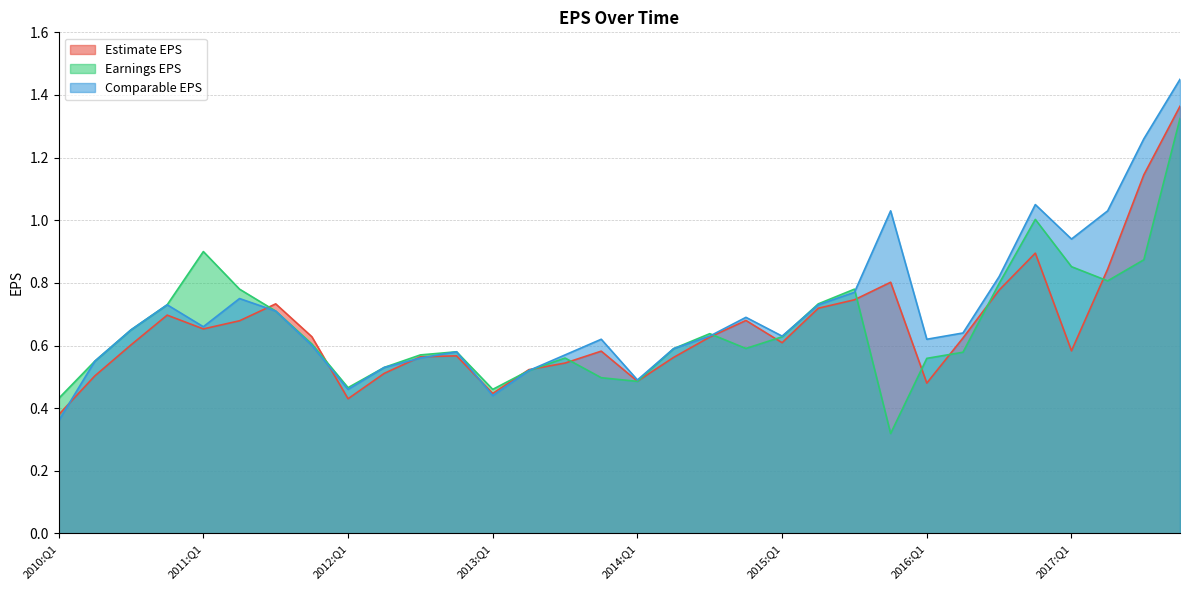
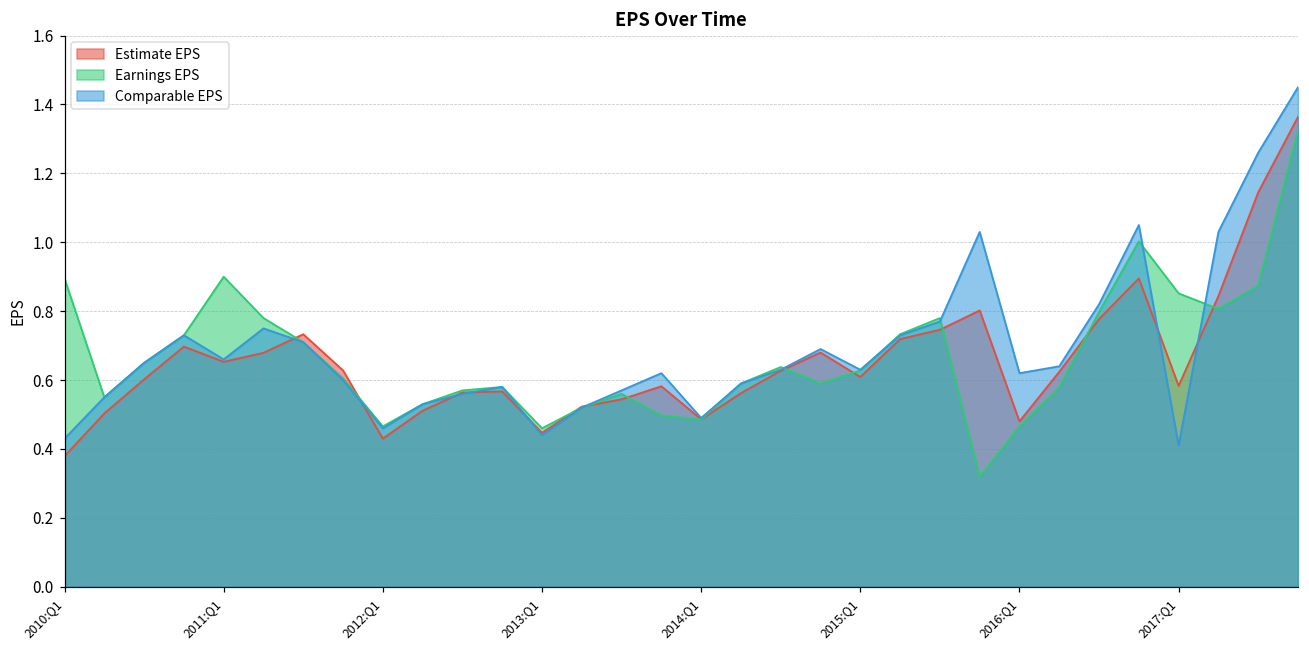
  {
    "Estimate EPS": {
      "2010:Q1": 0.38,
      "2012:Q1": 0.43,
      "2015:Q1": 0.61,
      "2016:Q1": 0.48,
      "2017:Q1": 0.58
    },
    "Earnings EPS": {
-     "2010:Q1": 0.43,
+     "2010:Q1": 0.90,
      "2011:Q1": 0.90,
      "2013:Q1": 0.46,
-     "2016:Q1": 0.56,
+     "2016:Q1": 0.47,
      "2017:Q1": 0.85
    },
    "Comparable EPS": {
-     "2010:Q1": 0.36,
+     "2010:Q1": 0.43,
      "2016:Q1": 0.62,
-     "2017:Q1": 0.94
+     "2017:Q1": 0.41
    }
  }
